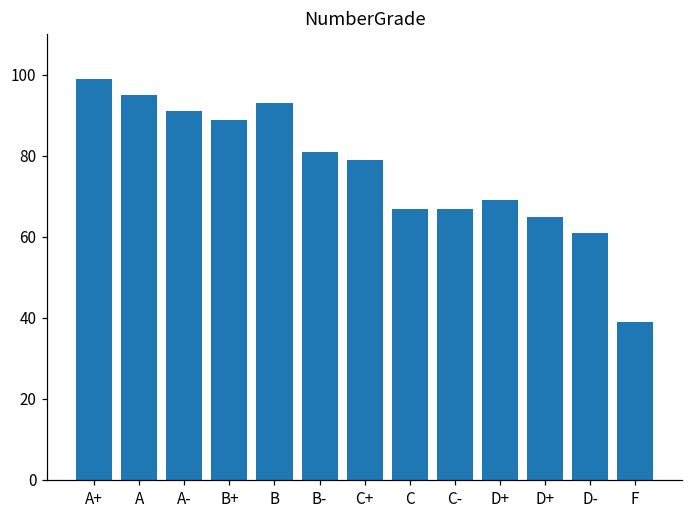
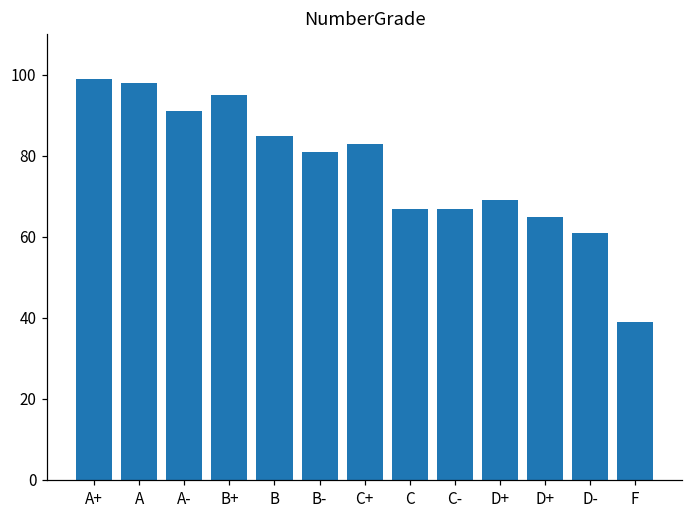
  {
    "A+": 99,
-   "A": 95,
+   "A": 98,
    "A-": 91,
-   "B+": 89,
-   "B": 93,
+   "B+": 95,
+   "B": 85,
    "B-": 81,
-   "C+": 79,
+   "C+": 83,
    "C": 67,
    "C-": 67,
    "D-": 61,
    "F": 39
  }
